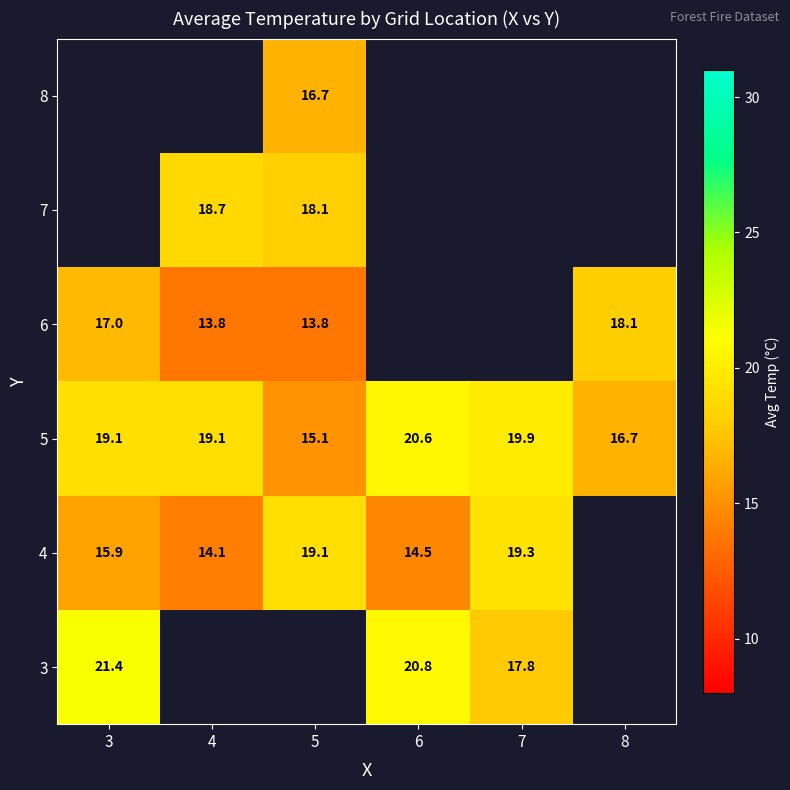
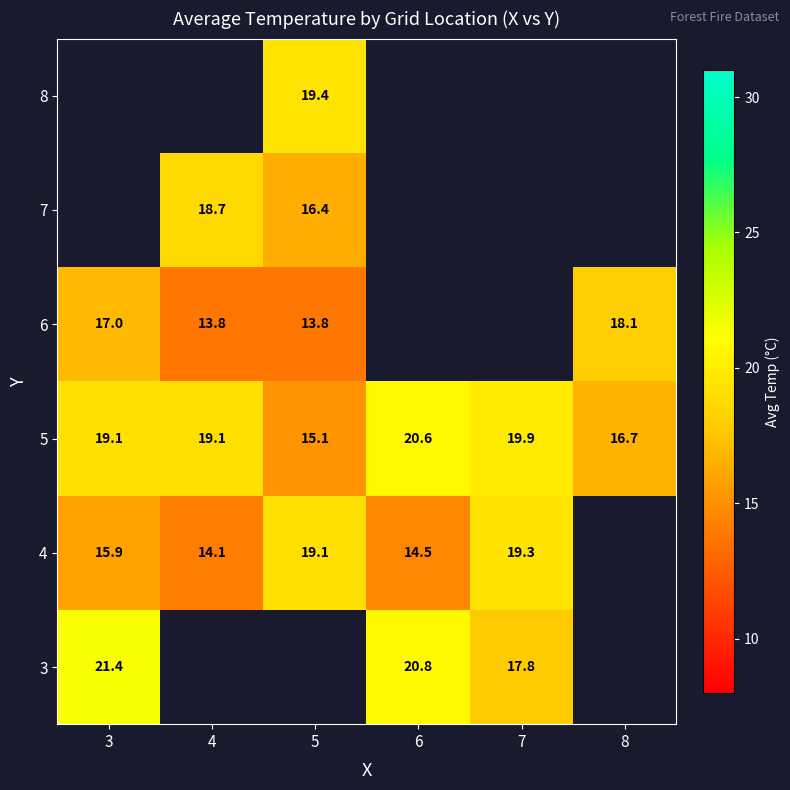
  {
    "8": {
-     "5": 16.7
+     "5": 19.4
    },
    "7": {
      "4": 18.7,
-     "5": 18.1
+     "5": 16.4
    },
    "6": {
      "3": 17.0,
      "4": 13.8,
      "5": 13.8,
      "8": 18.1
    },
    "5": {
      "3": 19.1,
      "4": 19.1,
      "5": 15.1,
      "6": 20.6,
      "7": 19.9,
      "8": 16.7
    },
    "4": {
      "3": 15.9,
      "4": 14.1,
      "5": 19.1,
      "6": 14.5,
      "7": 19.3
    },
    "3": {
      "3": 21.4,
      "6": 20.8,
      "7": 17.8
    }
  }
